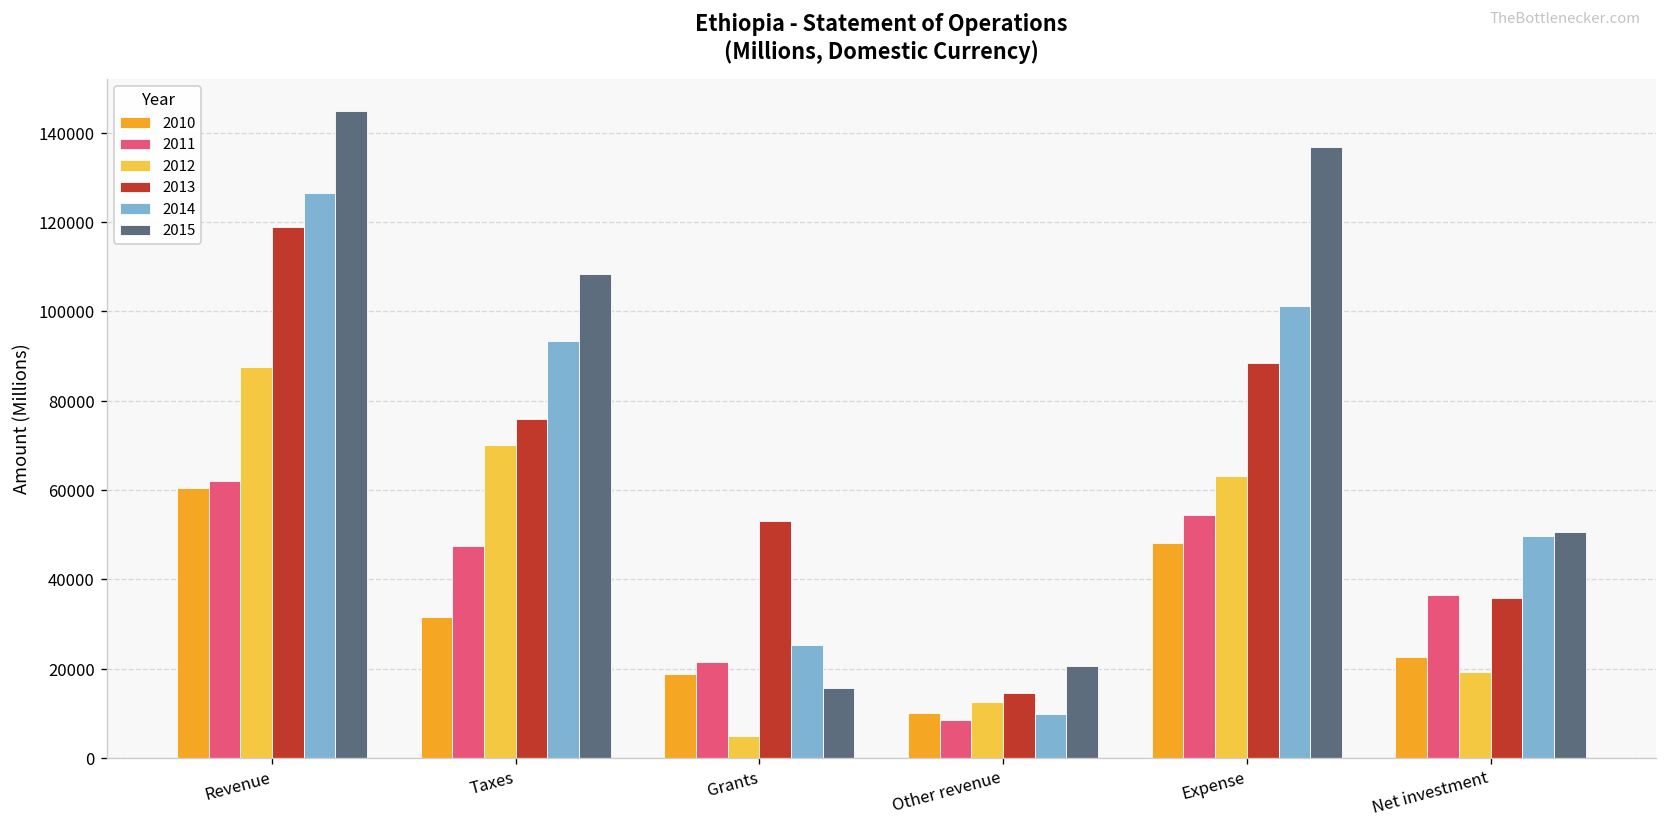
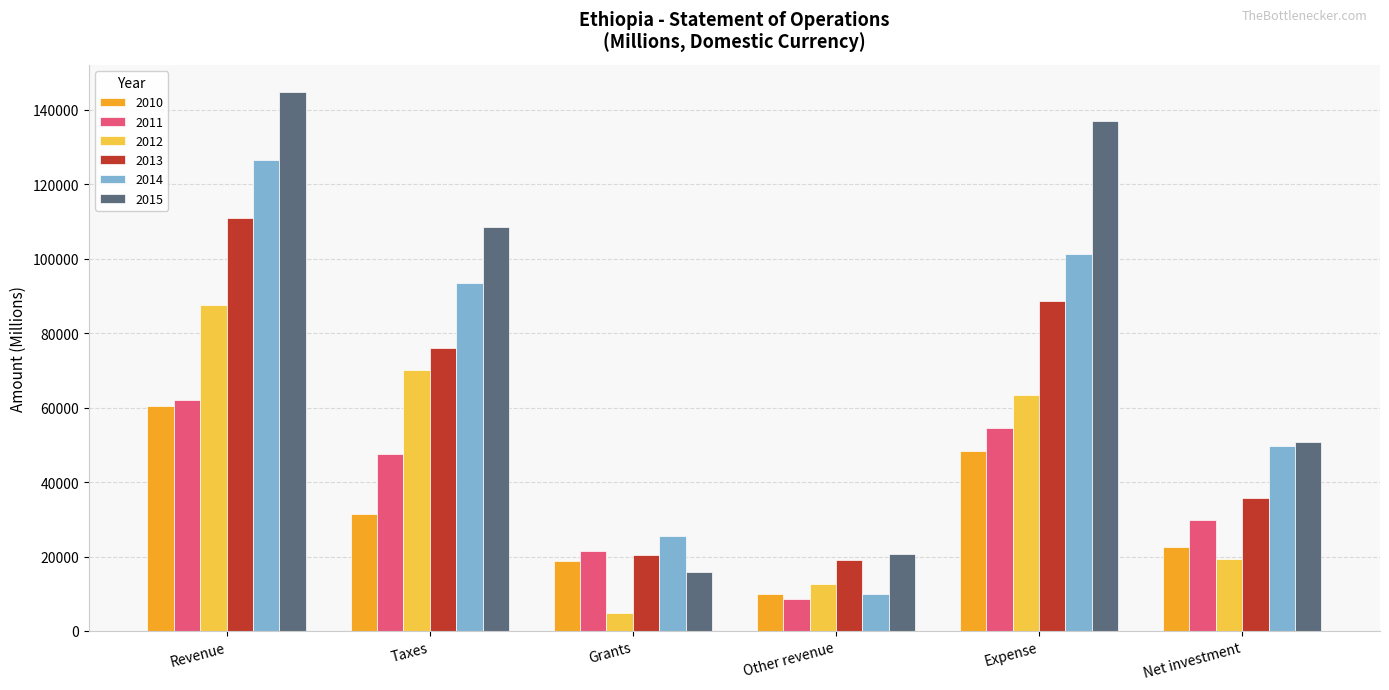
  {
    "2011": {
      "Revenue": 62000,
      "Taxes": 47000,
      "Grants": 21000,
      "Other revenue": 9000,
      "Expense": 55000,
-     "Net investment": 37000
+     "Net investment": 30000
    },
    "2013": {
-     "Revenue": 119000,
+     "Revenue": 111000,
      "Taxes": 76000,
-     "Grants": 53000,
-     "Other revenue": 15000,
+     "Grants": 20000,
+     "Other revenue": 19000,
      "Expense": 89000,
      "Net investment": 36000
    },
    "2014": {
      "Revenue": 126000,
      "Taxes": 93000,
      "Grants": 25000,
      "Other revenue": 10000,
      "Expense": 101000,
      "Net investment": 50000
    },
    "2015": {
      "Revenue": 145000,
      "Taxes": 108000,
      "Grants": 16000,
      "Other revenue": 21000,
      "Expense": 137000,
      "Net investment": 51000
    }
  }
